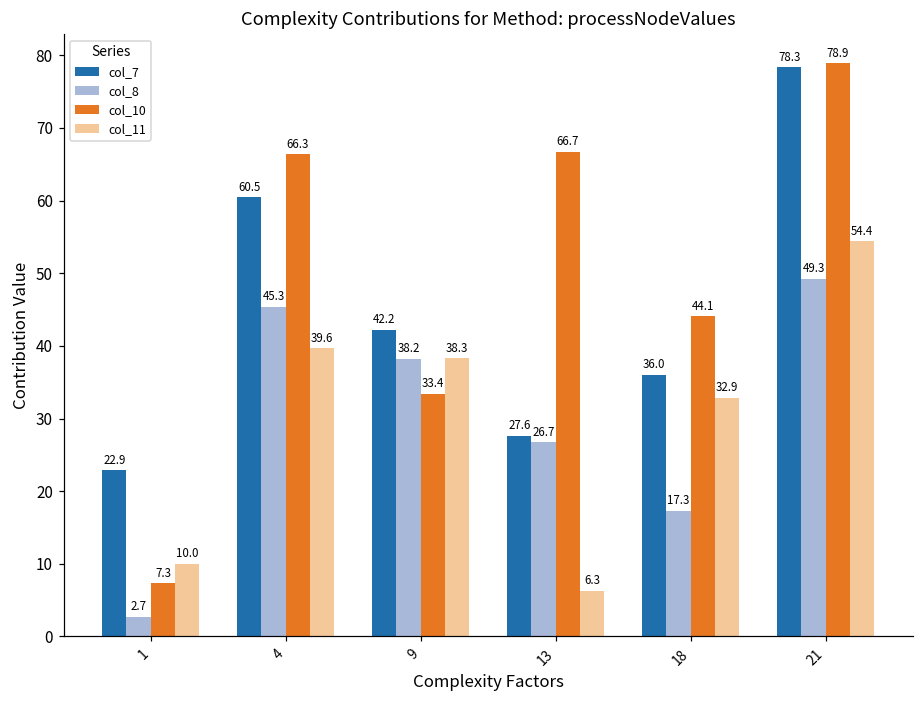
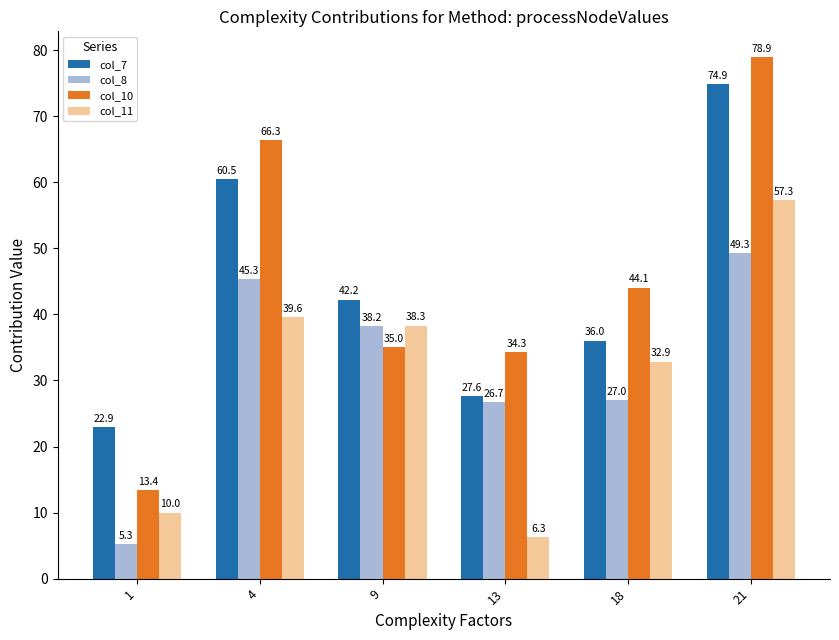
  {
    "col_7": {
      "1": 22.9,
      "4": 60.5,
      "9": 42.2,
      "13": 27.6,
      "18": 36.0,
-     "21": 78.3
+     "21": 74.9
    },
    "col_8": {
-     "1": 2.7,
+     "1": 5.3,
      "4": 45.3,
      "9": 38.2,
      "13": 26.7,
-     "18": 17.3,
+     "18": 27.0,
      "21": 49.3
    },
    "col_10": {
-     "1": 7.3,
+     "1": 13.4,
      "4": 66.3,
-     "9": 33.4,
-     "13": 66.7,
+     "9": 35.0,
+     "13": 34.3,
      "18": 44.1,
      "21": 78.9
    },
    "col_11": {
      "1": 10.0,
      "4": 39.6,
      "9": 38.3,
      "13": 6.3,
      "18": 32.9,
-     "21": 54.4
+     "21": 57.3
    }
  }
